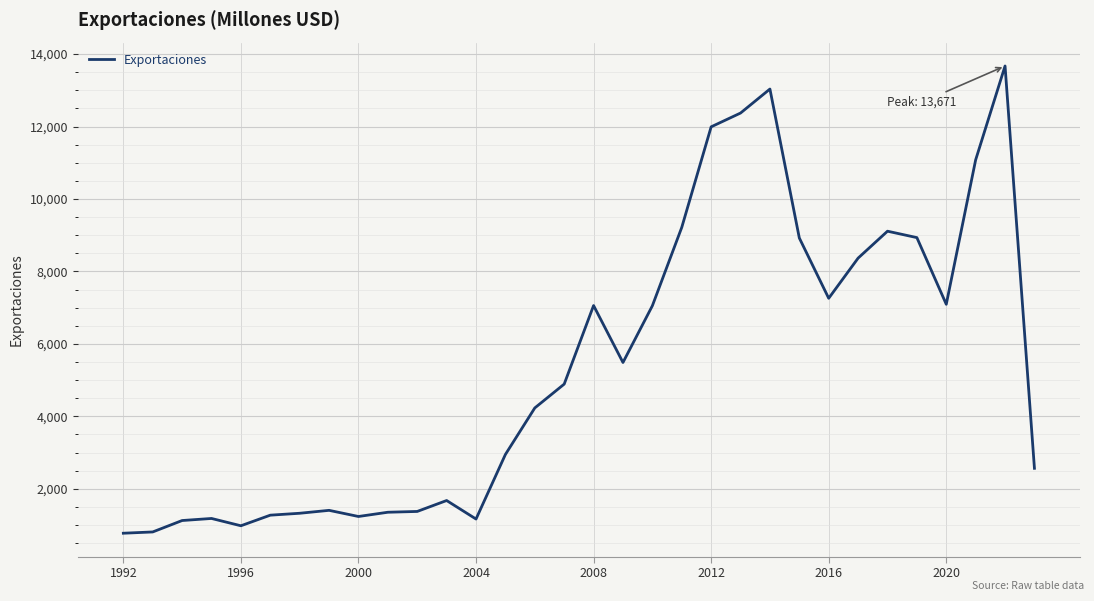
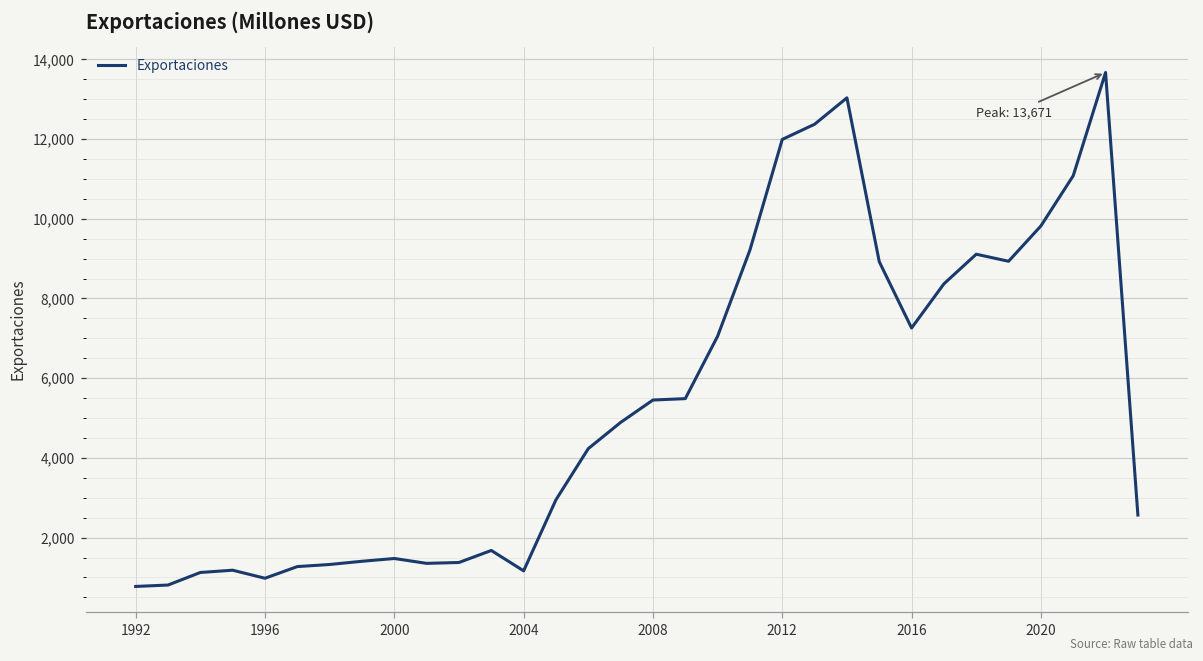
  {
    "1992": "800",
    "1996": "1,000",
-   "2000": "1,200",
+   "2000": "1,500",
    "2004": "1,200",
-   "2008": "7,100",
+   "2008": "5,500",
    "2012": "12,000",
    "2016": "7,300",
-   "2020": "7,100"
+   "2020": "9,800"
  }
